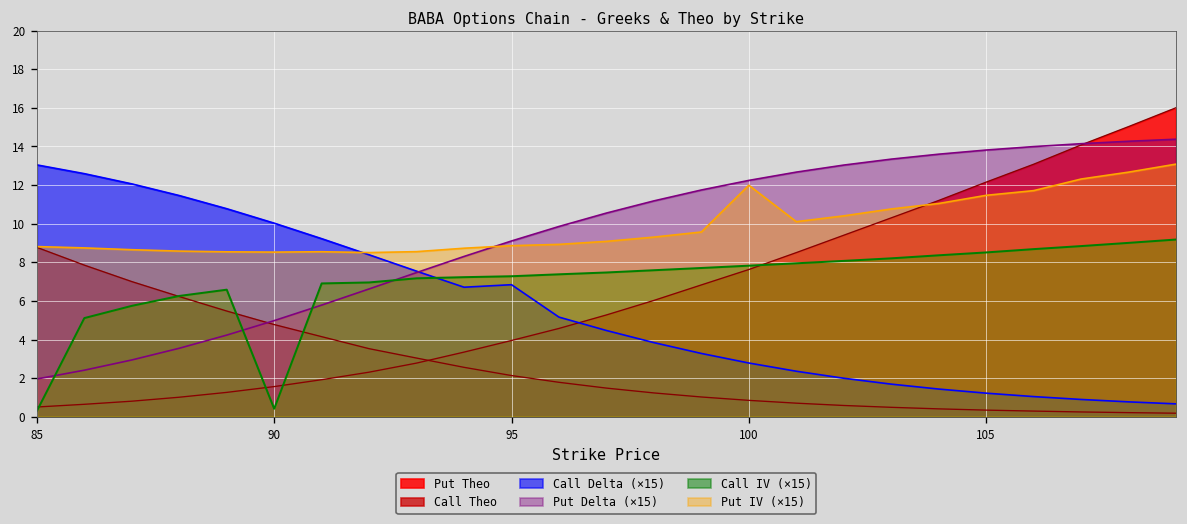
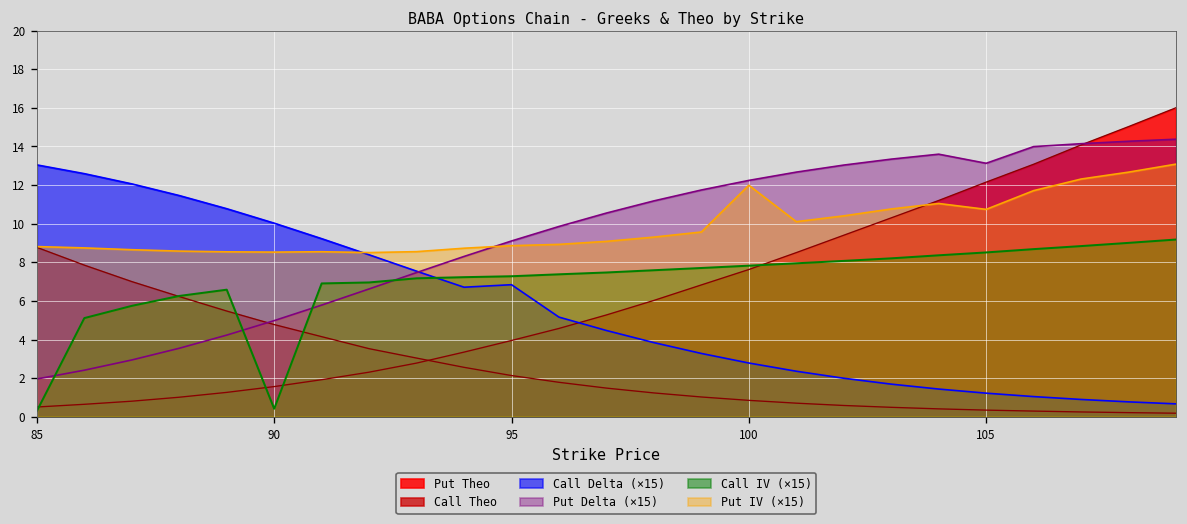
  {
    "Call Delta (×15)": {
      "85": 13.0,
      "90": 10.0,
      "95": 6.8,
      "100": 2.8,
      "105": 1.2
    },
    "Put Delta (×15)": {
      "85": 2.0,
      "90": 5.0,
      "95": 9.1,
      "100": 12.2,
-     "105": 13.8
+     "105": 13.1
    },
    "Call IV (×15)": {
      "85": 0.3,
      "90": 0.4,
      "95": 7.3,
      "100": 7.8,
      "105": 8.5
    },
    "Put IV (×15)": {
      "90": 8.5,
      "95": 8.9,
      "100": 12.0,
-     "105": 11.5
+     "105": 10.7
    }
  }
